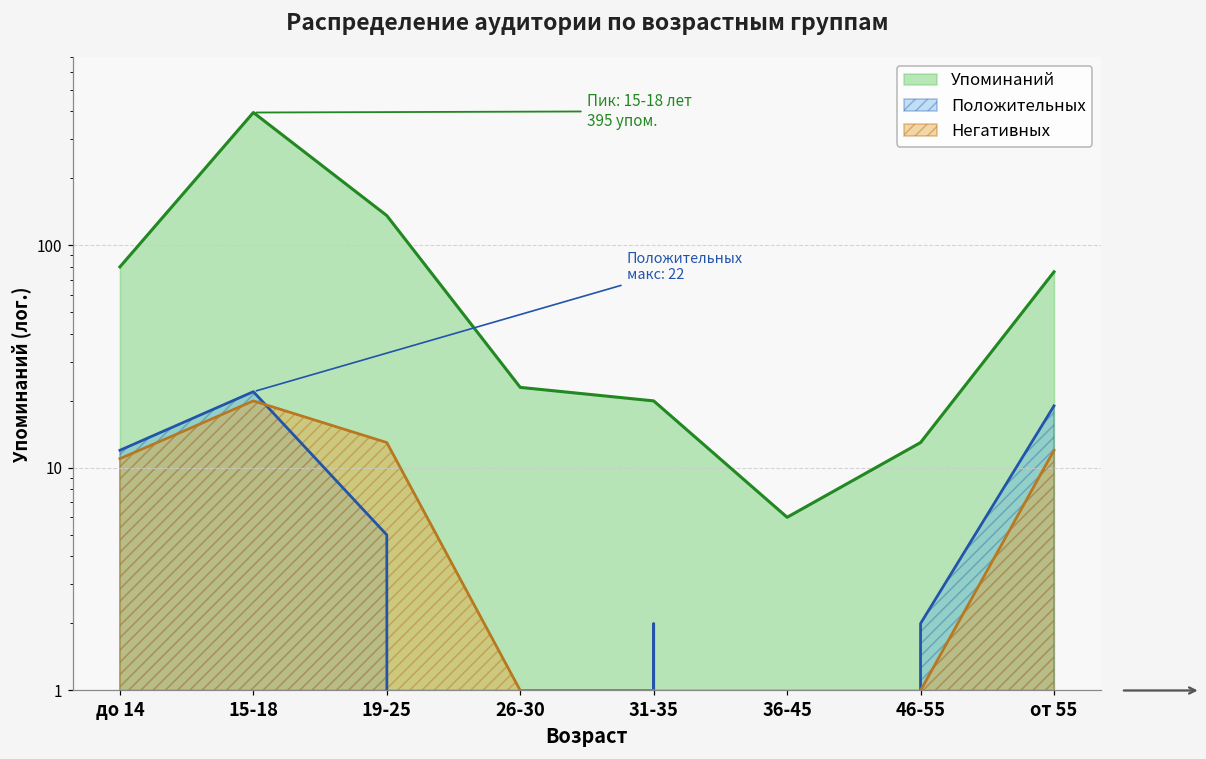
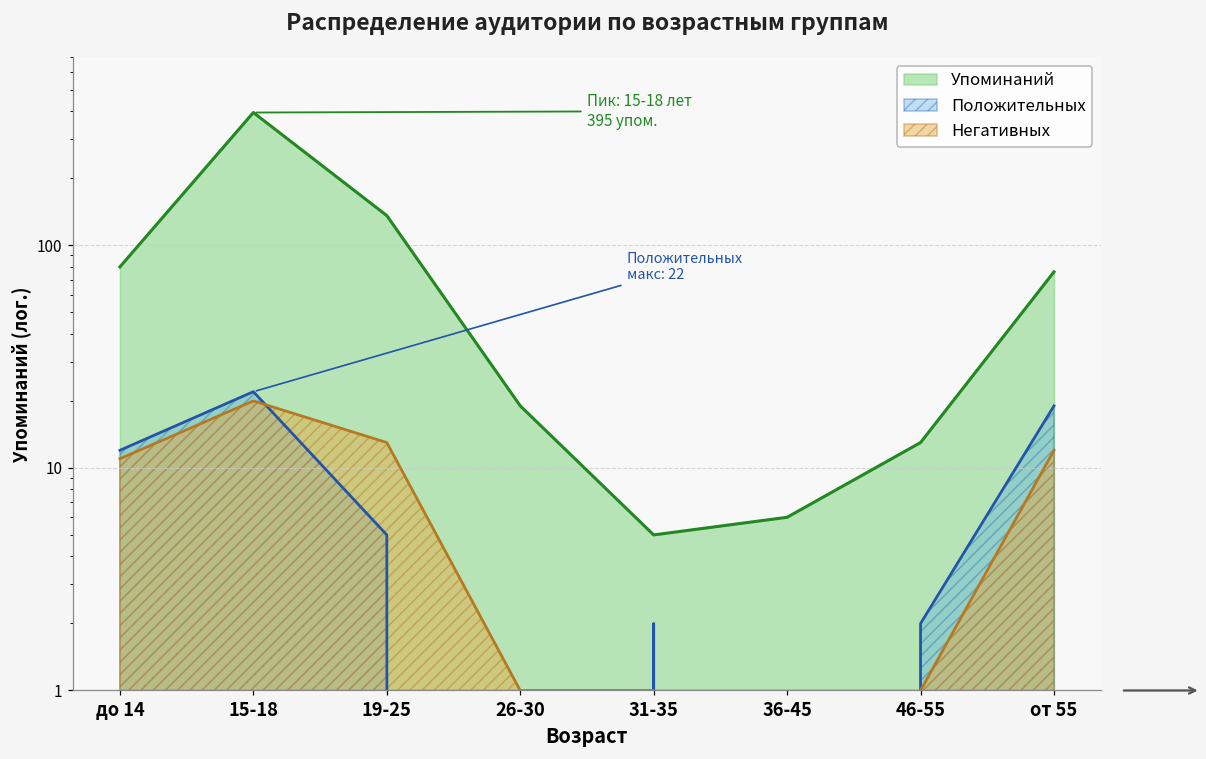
  {
    "Упоминаний": {
      "до 14": 80,
      "19-25": 140,
-     "26-30": 23,
-     "31-35": 20,
+     "26-30": 19,
+     "31-35": 5,
      "36-45": 6,
      "46-55": 13,
      "от 55": 76
    }
  }
